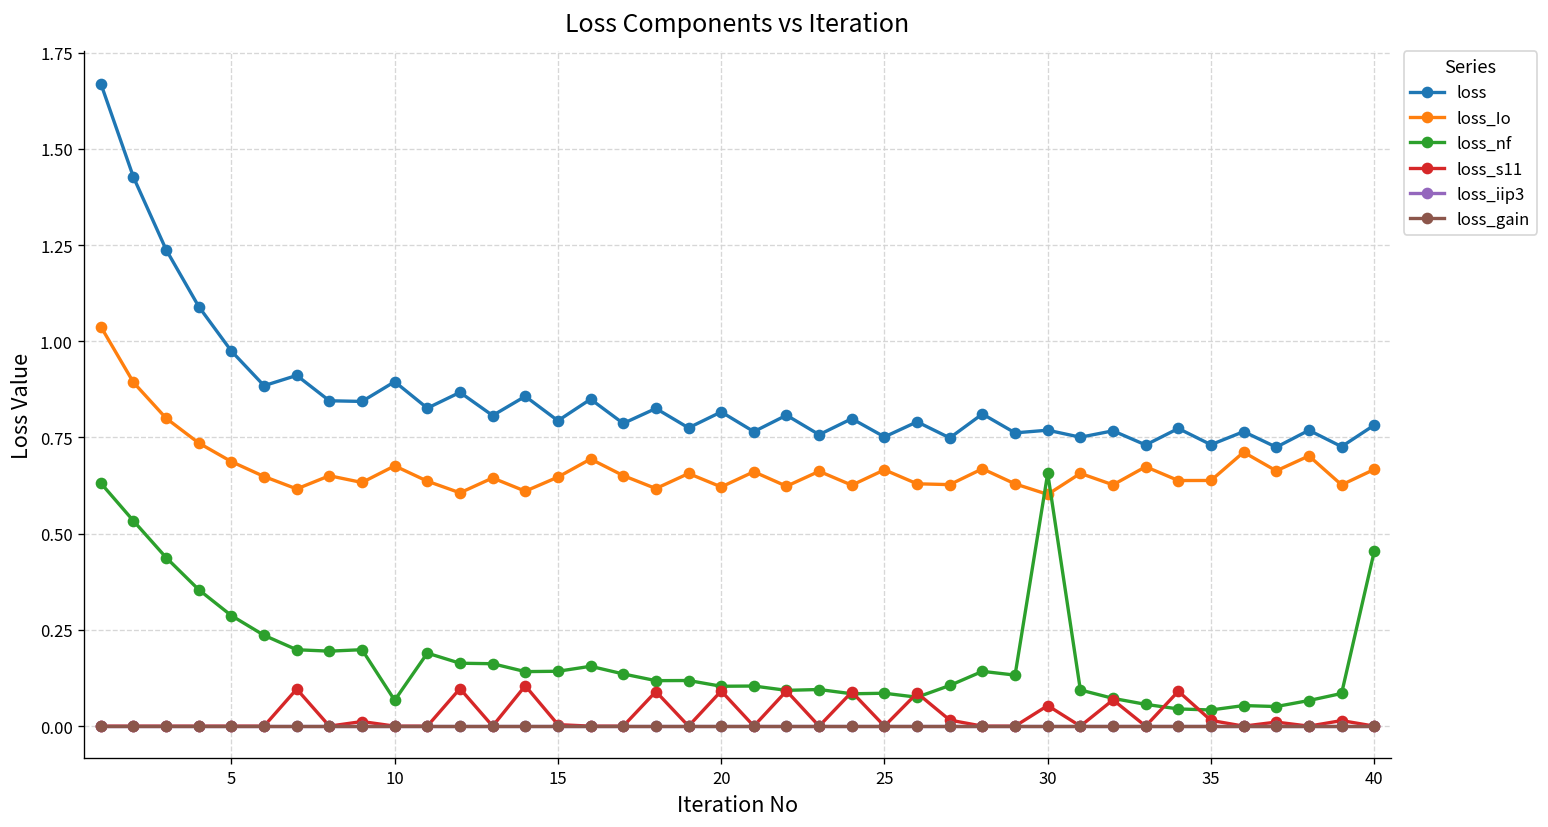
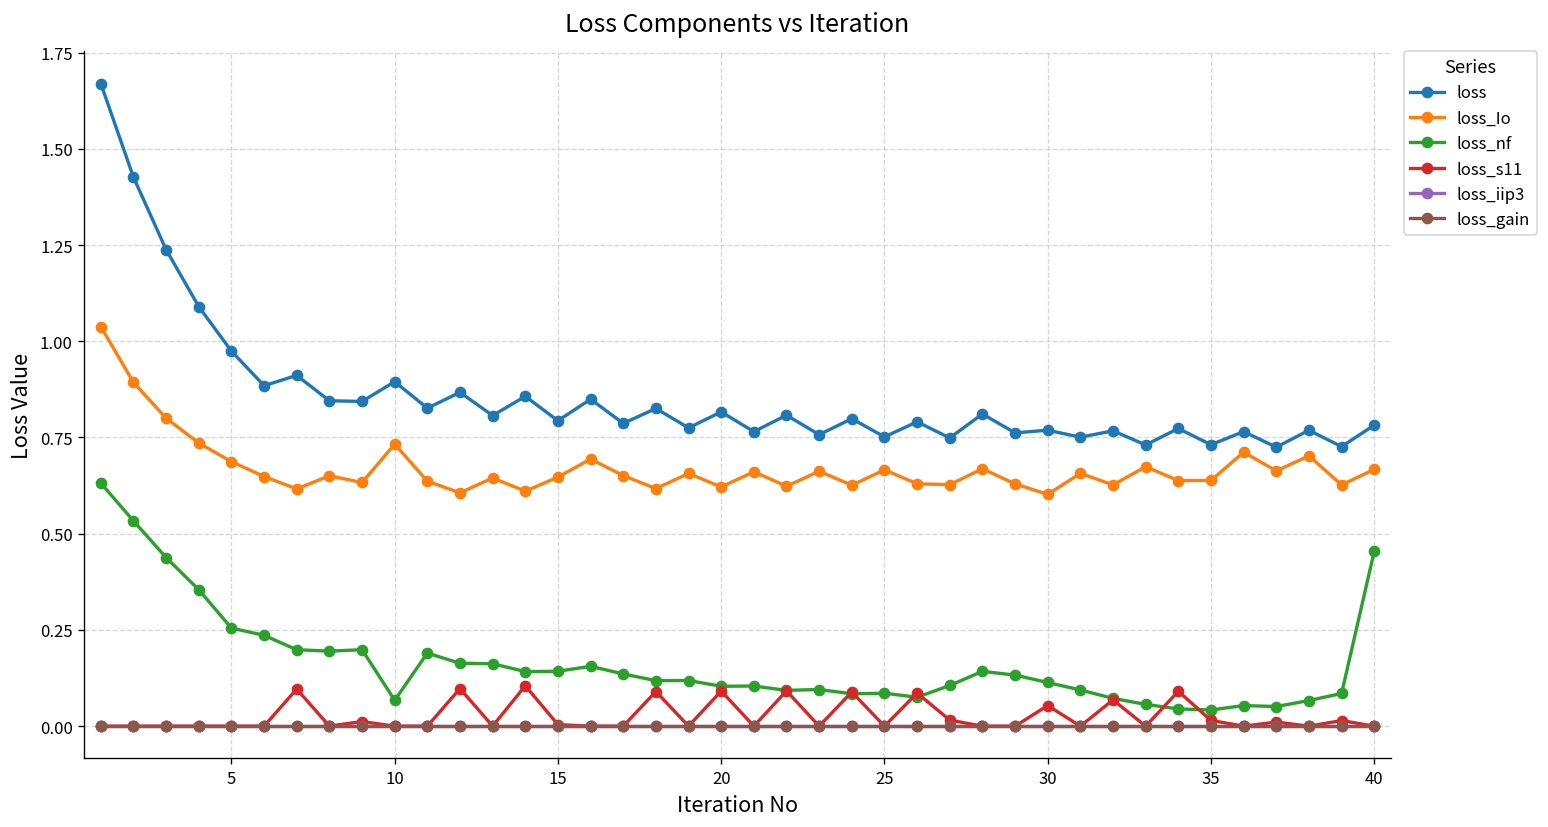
  {
    "loss": {
      "5": 0.97,
      "10": 0.89,
      "15": 0.79,
      "20": 0.82,
      "25": 0.75,
      "30": 0.77,
      "35": 0.73,
      "40": 0.78
    },
    "loss_Io": {
      "5": 0.69,
-     "10": 0.68,
+     "10": 0.73,
      "15": 0.65,
      "20": 0.62,
      "25": 0.67,
      "30": 0.60,
      "35": 0.64,
      "40": 0.67
    },
    "loss_nf": {
-     "5": 0.29,
+     "5": 0.25,
      "10": 0.07,
      "15": 0.14,
      "20": 0.10,
      "25": 0.09,
-     "30": 0.66,
+     "30": 0.11,
      "35": 0.04,
      "40": 0.45
    },
    "loss_s11": {
      "20": 0.09,
      "30": 0.05,
      "35": 0.01
    },
    "loss_gain": {
      "20": 0.00,
      "30": 0.00,
      "35": 0.00
    }
  }
